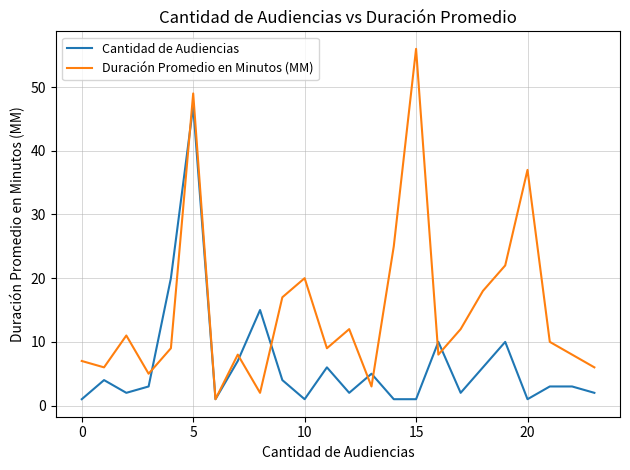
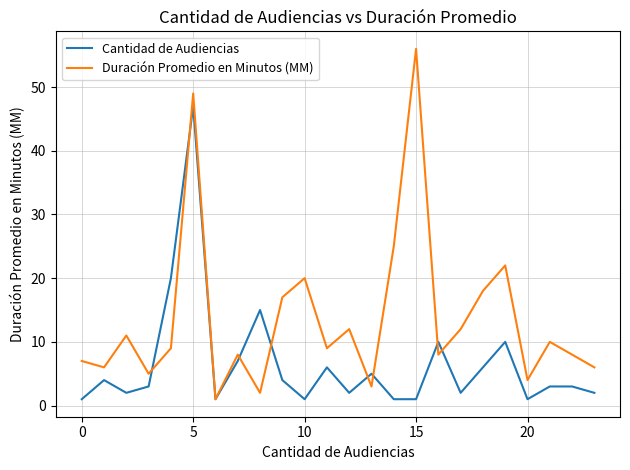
  {
    "Cantidad de Audiencias": {
      "0": 1,
      "5": 47,
      "10": 1,
      "15": 1,
      "20": 1
    },
    "Duración Promedio en Minutos (MM)": {
      "0": 7,
      "5": 49,
      "10": 20,
      "15": 56,
-     "20": 37
+     "20": 4
    }
  }
